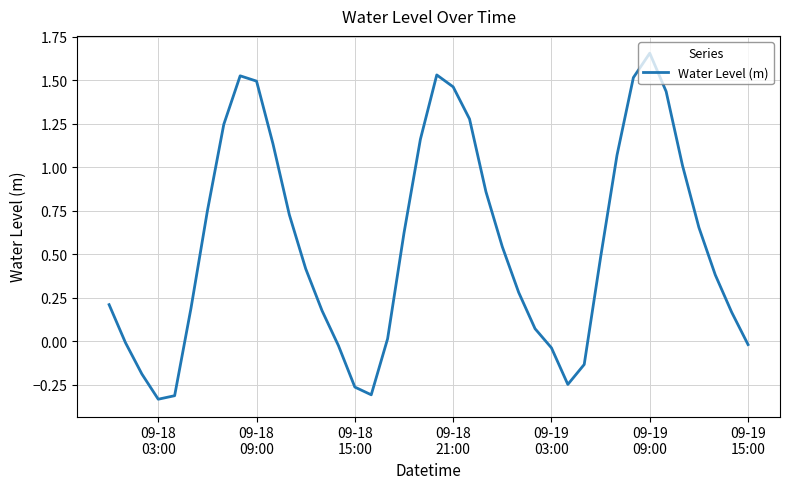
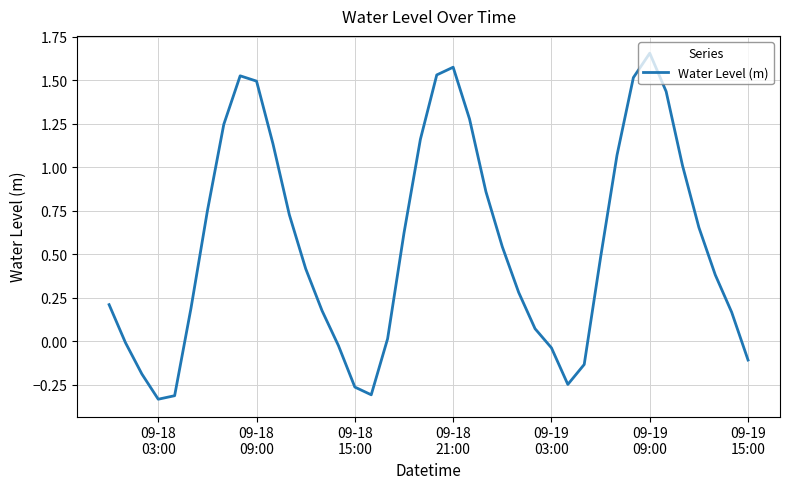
  {
    "09-18 03:00": -0.33,
    "09-18 09:00": 1.50,
    "09-18 15:00": -0.26,
-   "09-18 21:00": 1.46,
+   "09-18 21:00": 1.58,
    "09-19 03:00": -0.04,
-   "09-19 15:00": -0.02
+   "09-19 15:00": -0.11
  }
